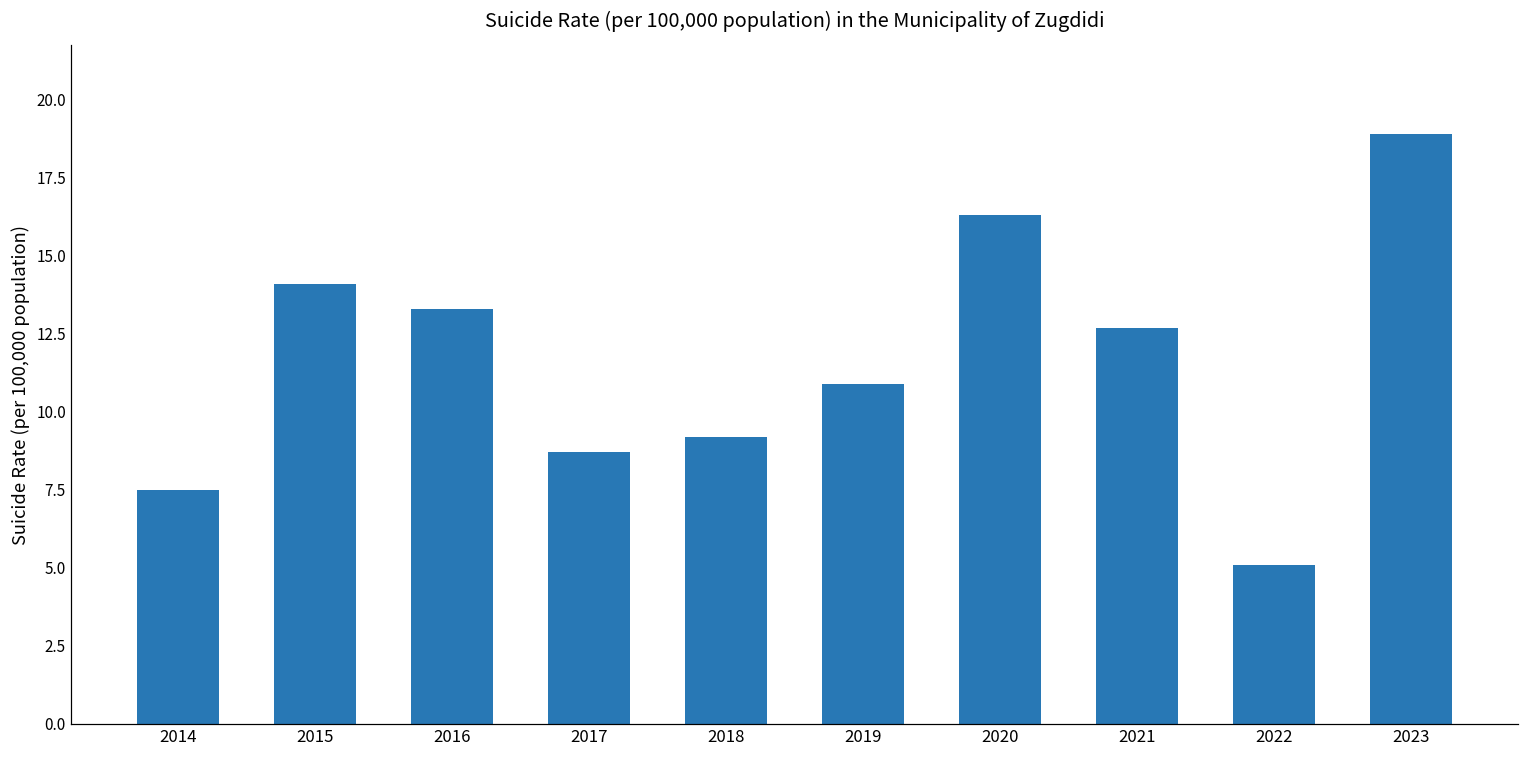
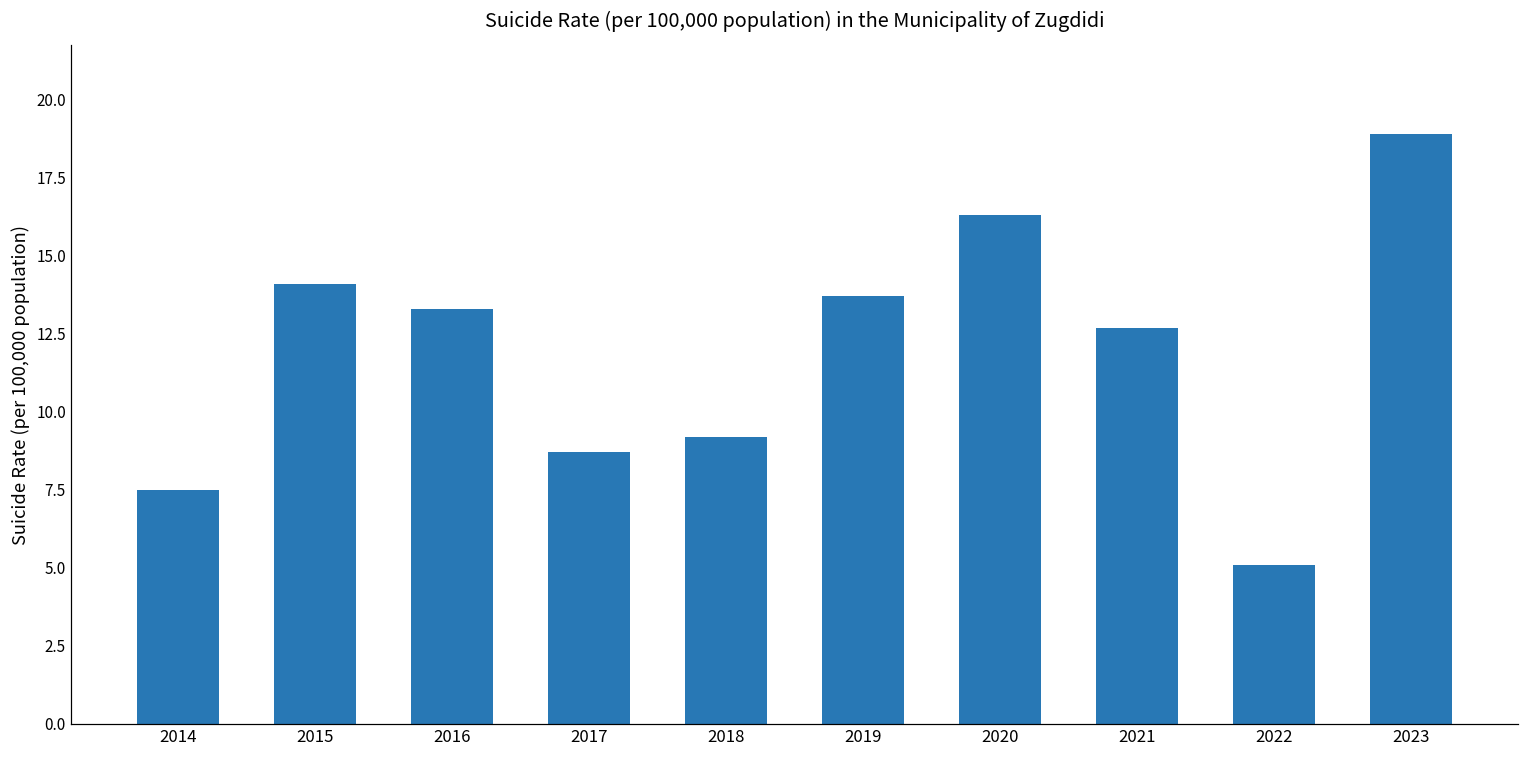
  {
    "2014": 7.5,
    "2015": 14.1,
    "2016": 13.3,
    "2017": 8.7,
    "2018": 9.2,
-   "2019": 10.9,
+   "2019": 13.7,
    "2020": 16.3,
    "2021": 12.7,
    "2022": 5.1,
    "2023": 18.9
  }
